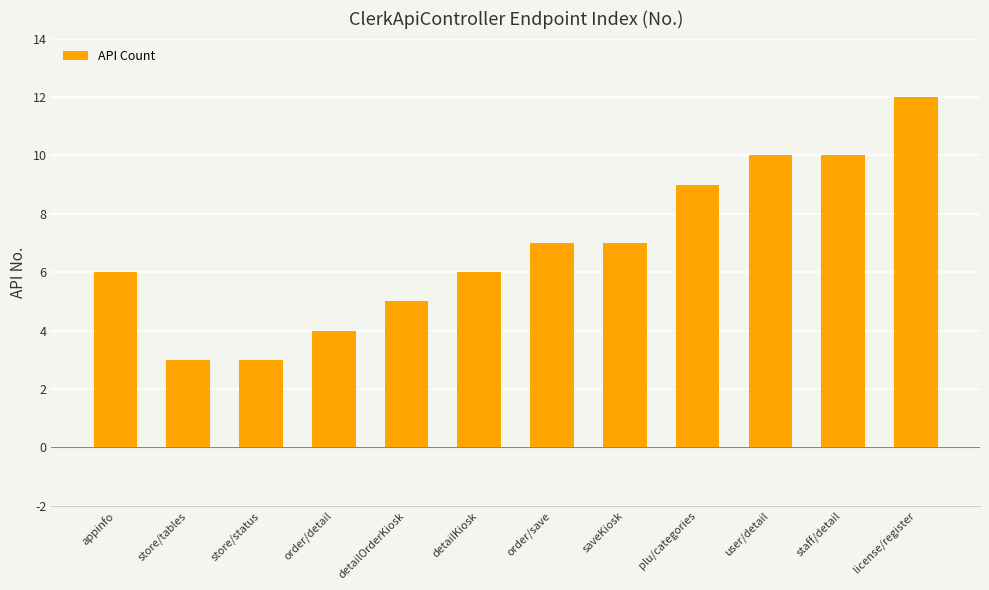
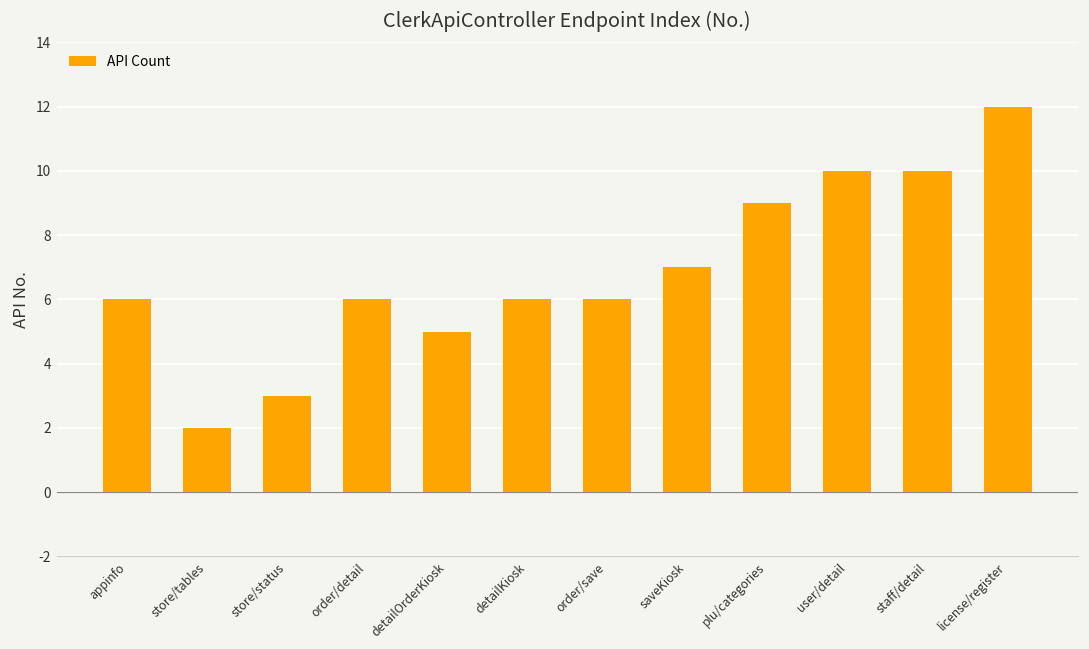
  {
    "appinfo": 6,
-   "store/tables": 3,
+   "store/tables": 2,
    "store/status": 3,
-   "order/detail": 4,
+   "order/detail": 6,
    "detailOrderKiosk": 5,
    "detailKiosk": 6,
-   "order/save": 7,
+   "order/save": 6,
    "saveKiosk": 7,
    "plu/categories": 9,
    "user/detail": 10,
    "staff/detail": 10,
    "license/register": 12
  }
